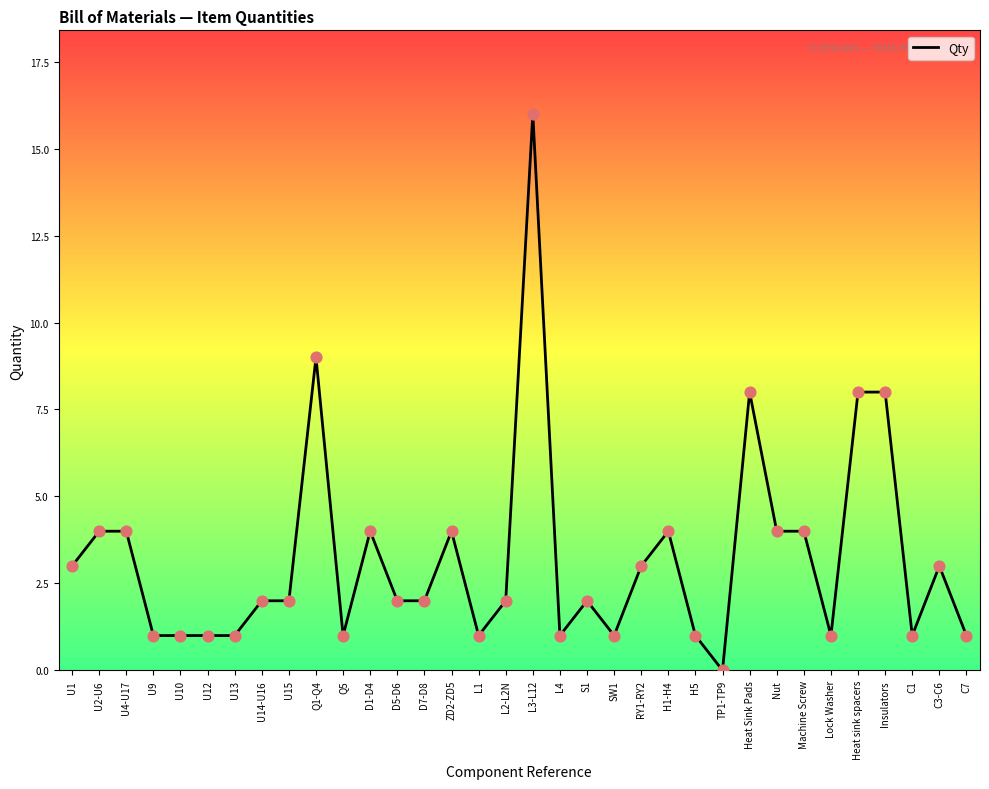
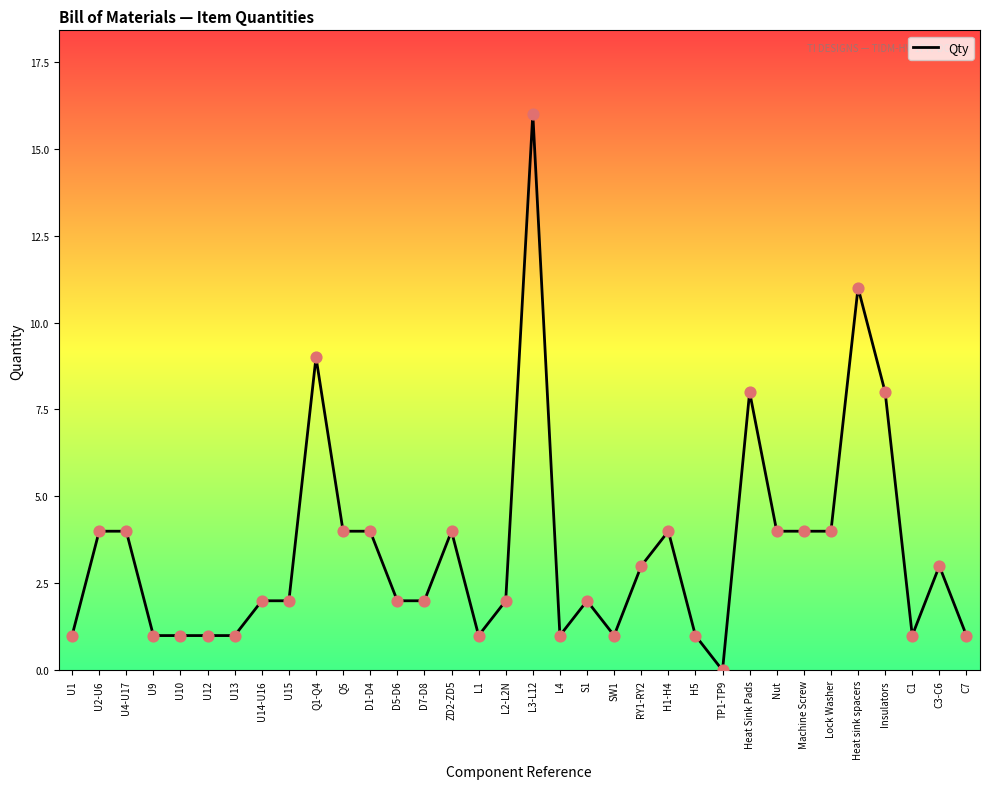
  {
-   "U1": 3,
+   "U1": 1,
    "U2-U6": 4,
    "U4-U17": 4,
    "U9": 1,
    "U10": 1,
    "U12": 1,
    "U13": 1,
    "U14-U16": 2,
    "U15": 2,
    "Q1-Q4": 9,
-   "Q5": 1,
+   "Q5": 4,
    "D1-D4": 4,
    "D5-D6": 2,
    "D7-D8": 2,
    "ZD2-ZD5": 4,
    "L1": 1,
    "L2-L2N": 2,
    "L3-L12": 16,
    "L4": 1,
    "S1": 2,
    "SW1": 1,
    "RY1-RY2": 3,
    "H1-H4": 4,
    "H5": 1,
    "TP1-TP9": 0,
    "Heat Sink Pads": 8,
    "Nut": 4,
    "Machine Screw": 4,
-   "Lock Washer": 1,
-   "Heat sink spacers": 8,
+   "Lock Washer": 4,
+   "Heat sink spacers": 11,
    "Insulators": 8,
    "C1": 1,
    "C3-C6": 3,
    "C7": 1
  }
